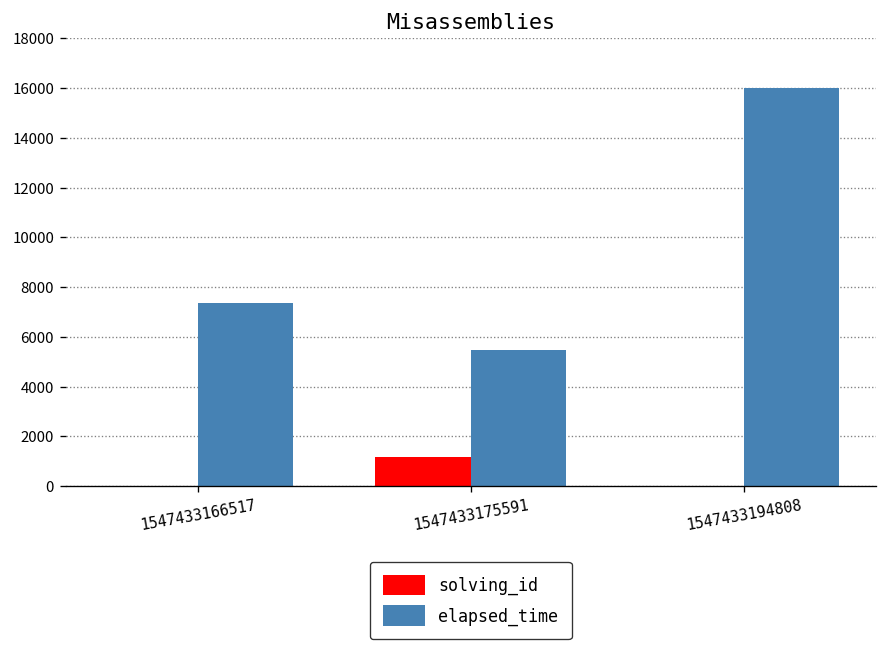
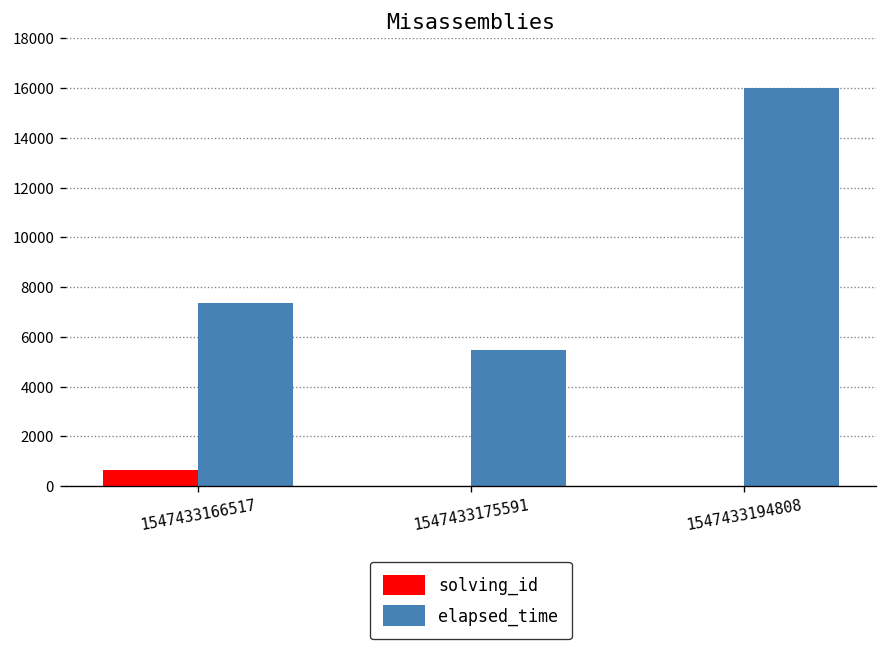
  {
    "solving_id": {
-     "1547433166517": 0,
-     "1547433175591": 1200
+     "1547433166517": 700,
+     "1547433175591": 0
    },
    "elapsed_time": {
      "1547433166517": 7300,
      "1547433175591": 5500,
      "1547433194808": 16000
    }
  }
